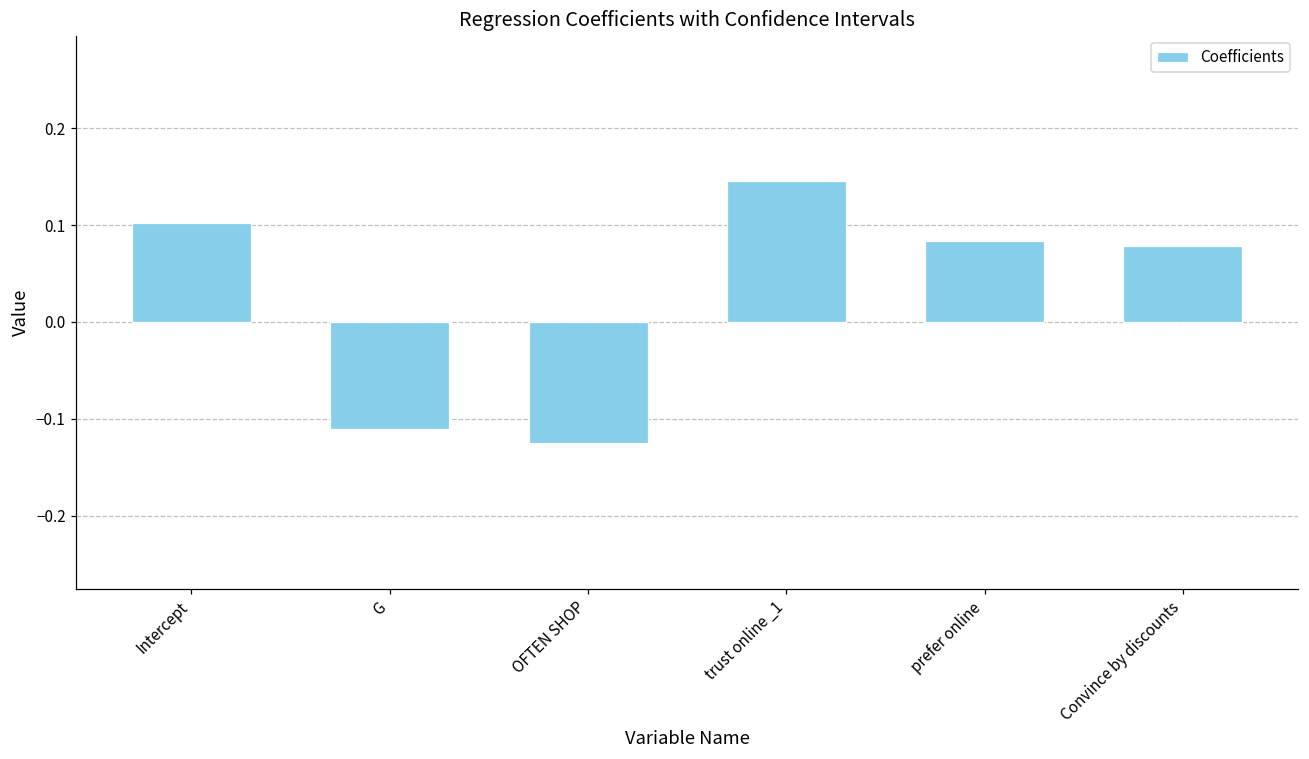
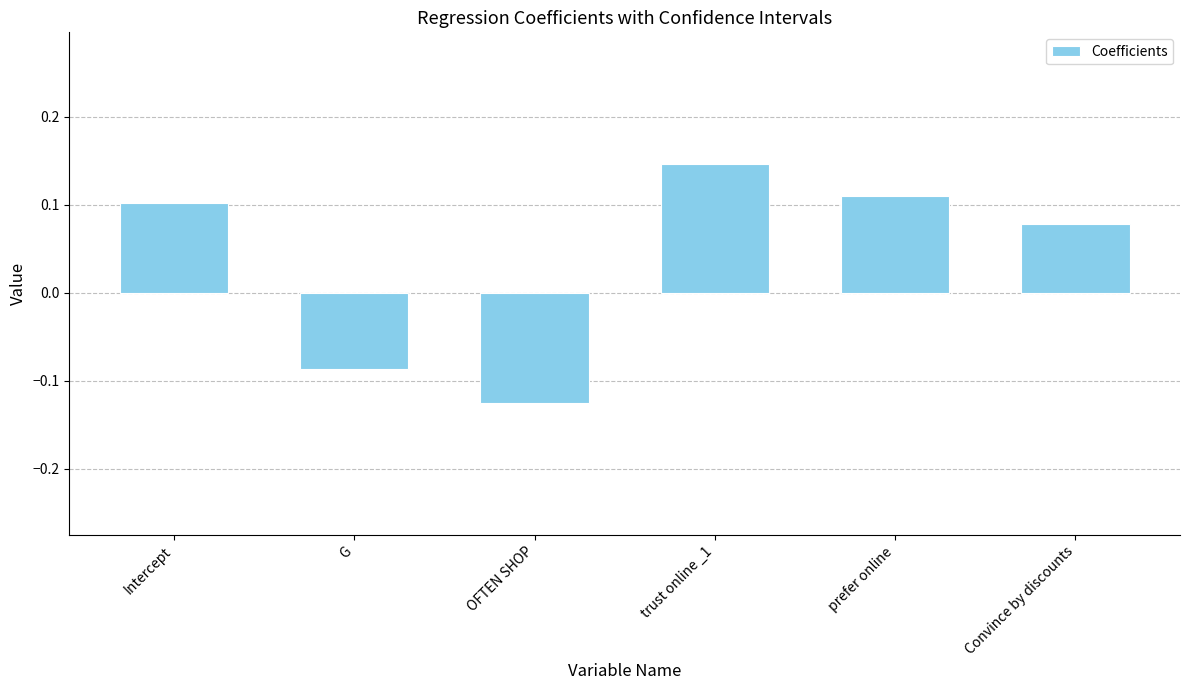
  {
    "Intercept": 0.10,
-   "G": -0.11,
+   "G": -0.09,
    "OFTEN SHOP": -0.13,
    "trust online _1": 0.15,
-   "prefer online": 0.08,
+   "prefer online": 0.11,
    "Convince by discounts": 0.08
  }
